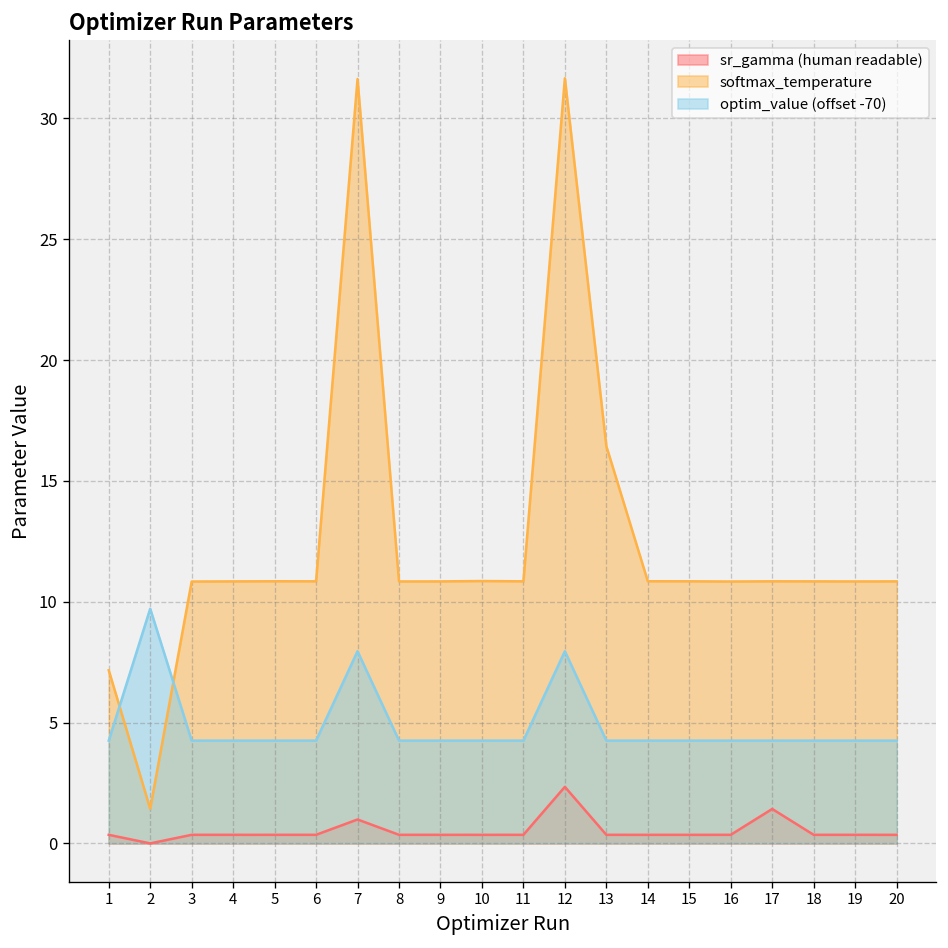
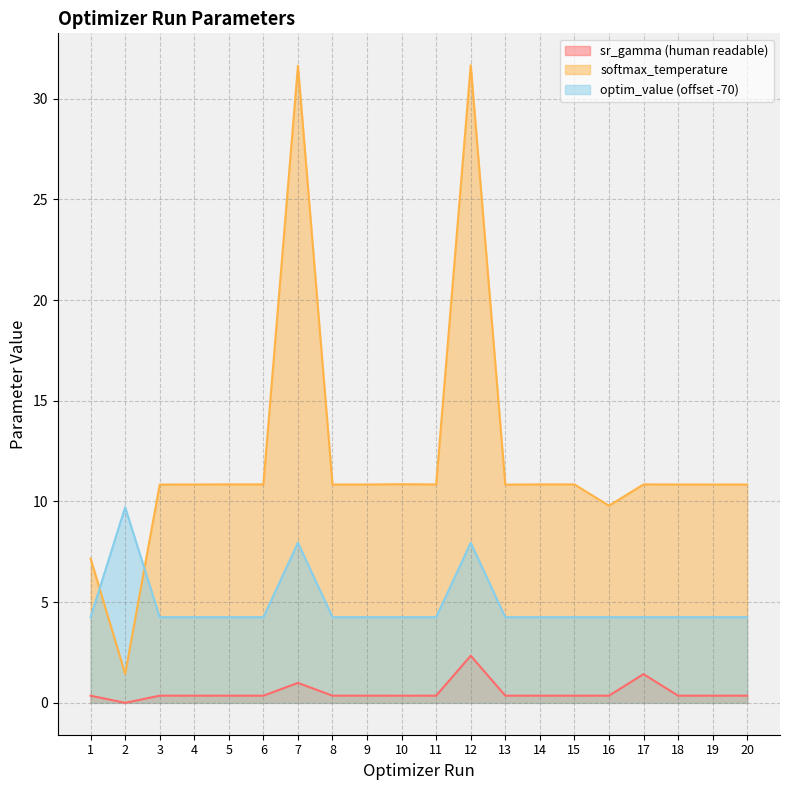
  {
    "sr_gamma (human readable)": {
      "1": 0.4,
      "2": 0.0,
      "3": 0.4,
      "4": 0.4,
      "5": 0.4,
      "6": 0.4,
      "7": 1.0,
      "8": 0.4,
      "9": 0.4,
      "10": 0.4,
      "11": 0.4,
      "12": 2.3,
      "13": 0.4,
      "14": 0.4,
      "15": 0.4,
      "16": 0.4,
      "17": 1.4,
      "18": 0.4,
      "19": 0.4,
      "20": 0.4
    },
    "softmax_temperature": {
      "1": 7.2,
      "2": 1.4,
      "3": 10.8,
      "4": 10.8,
      "5": 10.8,
      "6": 10.8,
      "7": 31.6,
      "8": 10.8,
      "9": 10.8,
      "10": 10.9,
      "11": 10.8,
      "12": 31.7,
-     "13": 16.4,
+     "13": 10.8,
      "14": 10.8,
      "15": 10.8,
-     "16": 10.8,
+     "16": 9.8,
      "17": 10.8,
      "18": 10.8,
      "19": 10.8,
      "20": 10.8
    },
    "optim_value (offset -70)": {
      "1": 4.3,
      "2": 9.7,
      "3": 4.3,
      "4": 4.3,
      "5": 4.3,
      "6": 4.3,
      "7": 8.0,
      "8": 4.3,
      "9": 4.3,
      "10": 4.3,
      "11": 4.3,
      "12": 8.0,
      "13": 4.3,
      "14": 4.3,
      "15": 4.3,
      "16": 4.3,
      "17": 4.3,
      "18": 4.3,
      "19": 4.3,
      "20": 4.3
    }
  }
